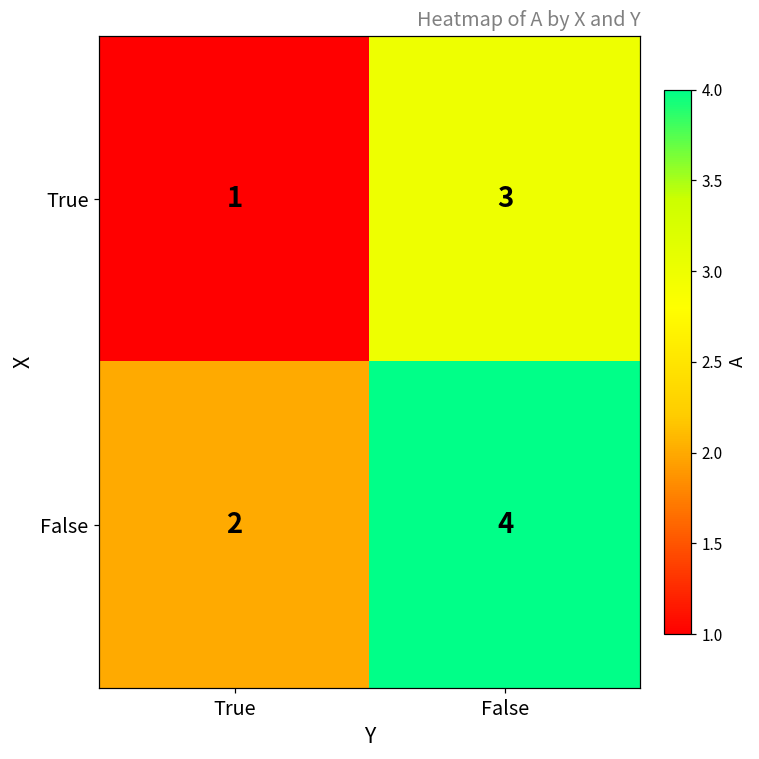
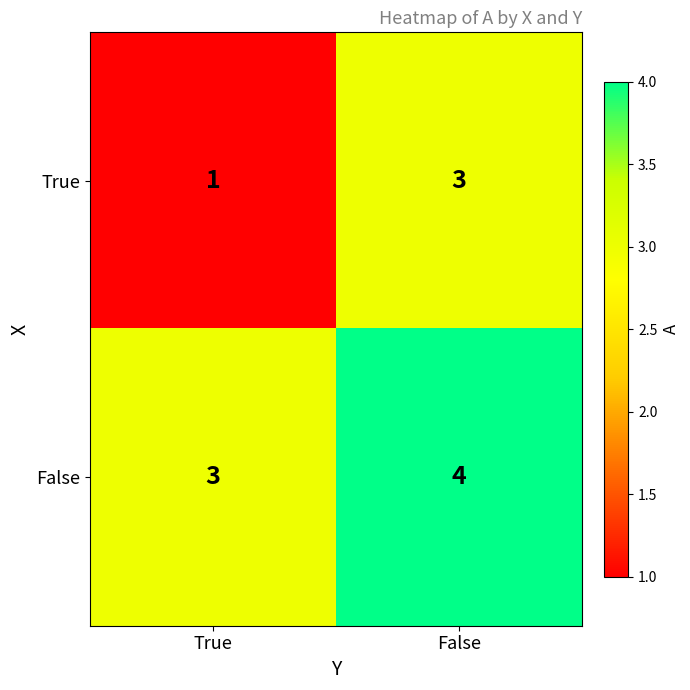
  {
    "True": {
      "True": 1,
      "False": 3
    },
    "False": {
-     "True": 2,
+     "True": 3,
      "False": 4
    }
  }
